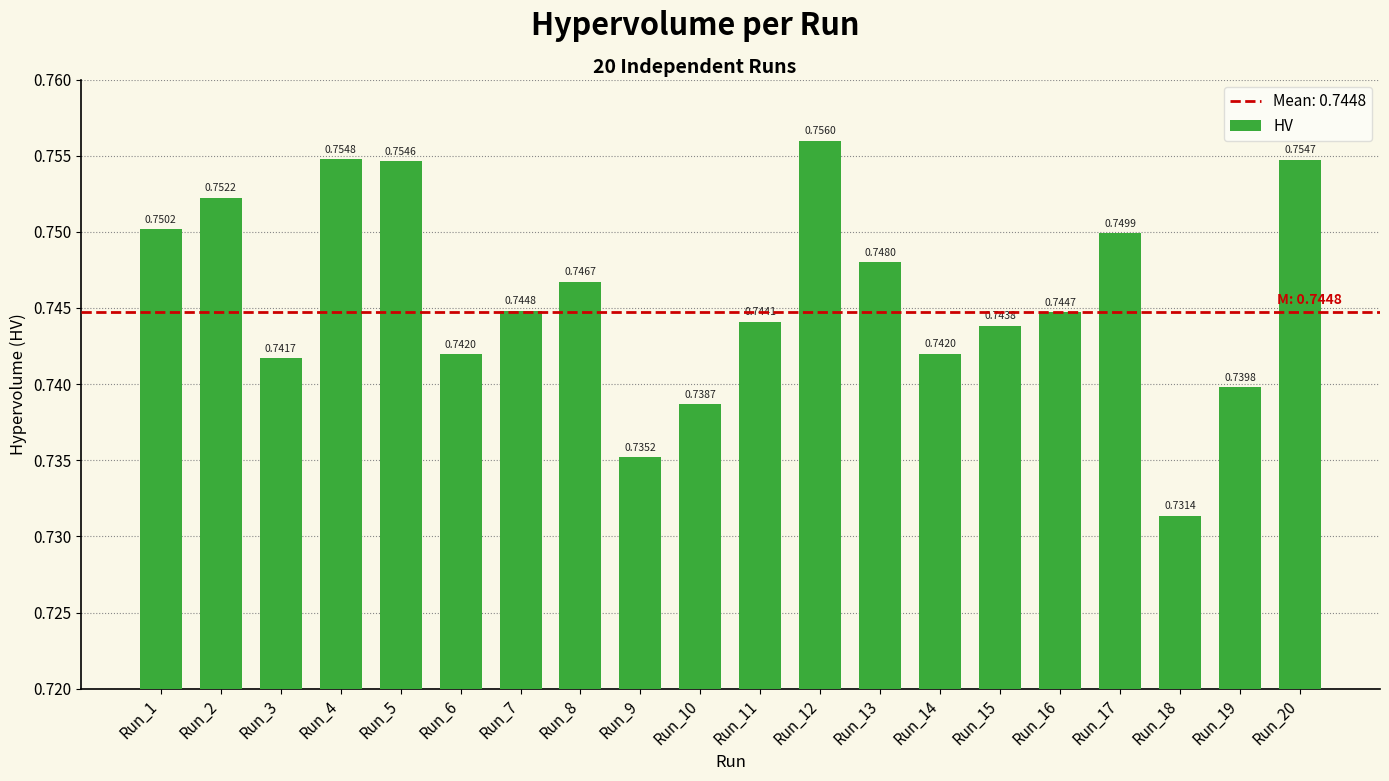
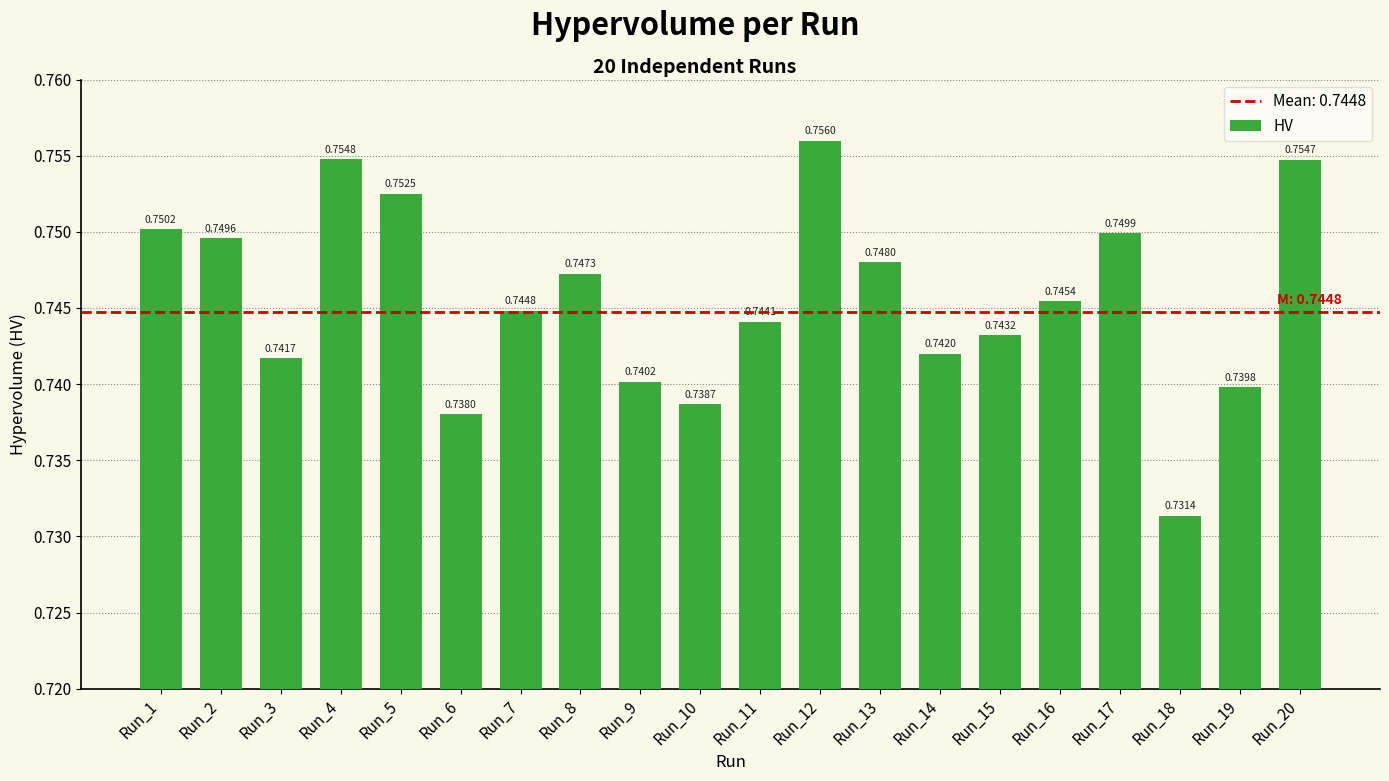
  {
    "Run_1": 0.7502,
-   "Run_2": 0.7522,
+   "Run_2": 0.7496,
    "Run_3": 0.7417,
    "Run_4": 0.7548,
-   "Run_5": 0.7546,
-   "Run_6": 0.7420,
+   "Run_5": 0.7525,
+   "Run_6": 0.7380,
    "Run_7": 0.7448,
-   "Run_8": 0.7467,
-   "Run_9": 0.7352,
+   "Run_8": 0.7473,
+   "Run_9": 0.7402,
    "Run_10": 0.7387,
    "Run_11": 0.7441,
    "Run_12": 0.7560,
    "Run_13": 0.7480,
    "Run_14": 0.7420,
-   "Run_15": 0.7438,
-   "Run_16": 0.7447,
+   "Run_15": 0.7432,
+   "Run_16": 0.7454,
    "Run_17": 0.7499,
    "Run_18": 0.7314,
    "Run_19": 0.7398,
    "Run_20": 0.7547
  }
